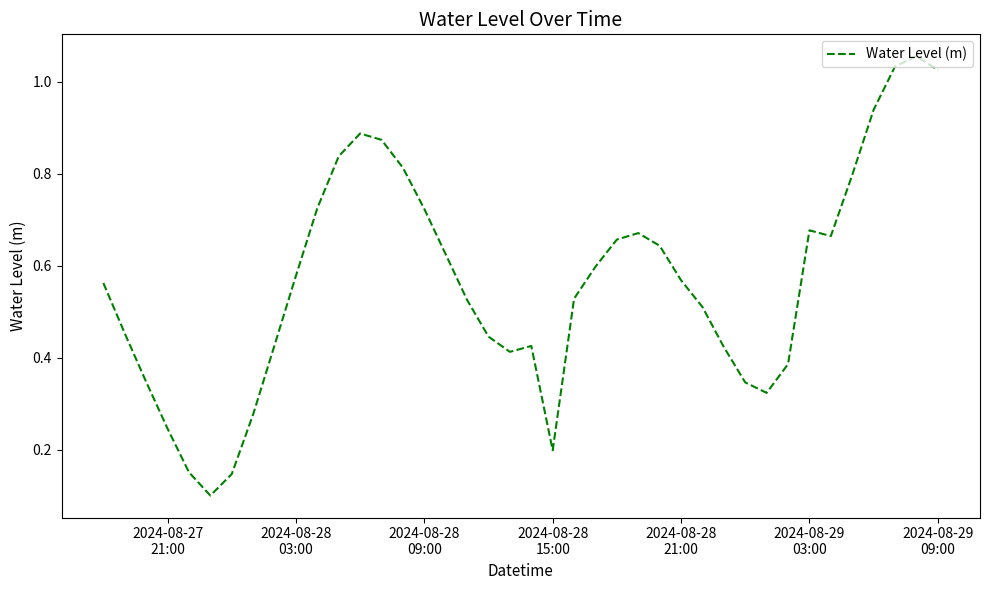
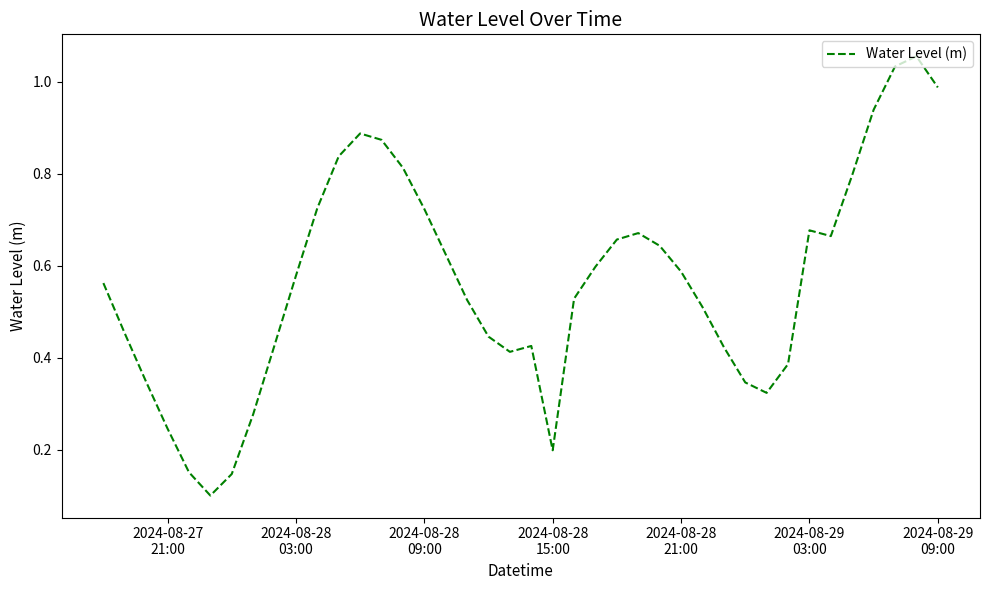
  {
    "2024-08-27 21:00": 0.25,
    "2024-08-28 03:00": 0.58,
    "2024-08-28 09:00": 0.72,
    "2024-08-28 15:00": 0.20,
-   "2024-08-28 21:00": 0.57,
+   "2024-08-28 21:00": 0.59,
    "2024-08-29 03:00": 0.68,
-   "2024-08-29 09:00": 1.03
+   "2024-08-29 09:00": 0.99
  }
